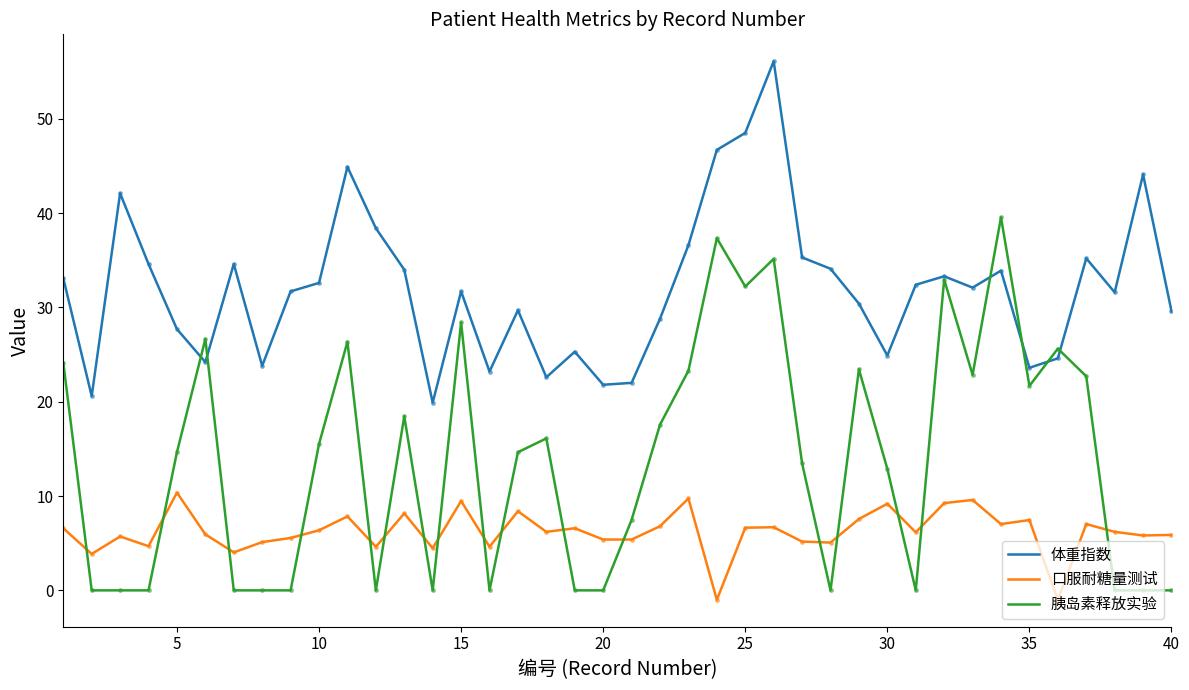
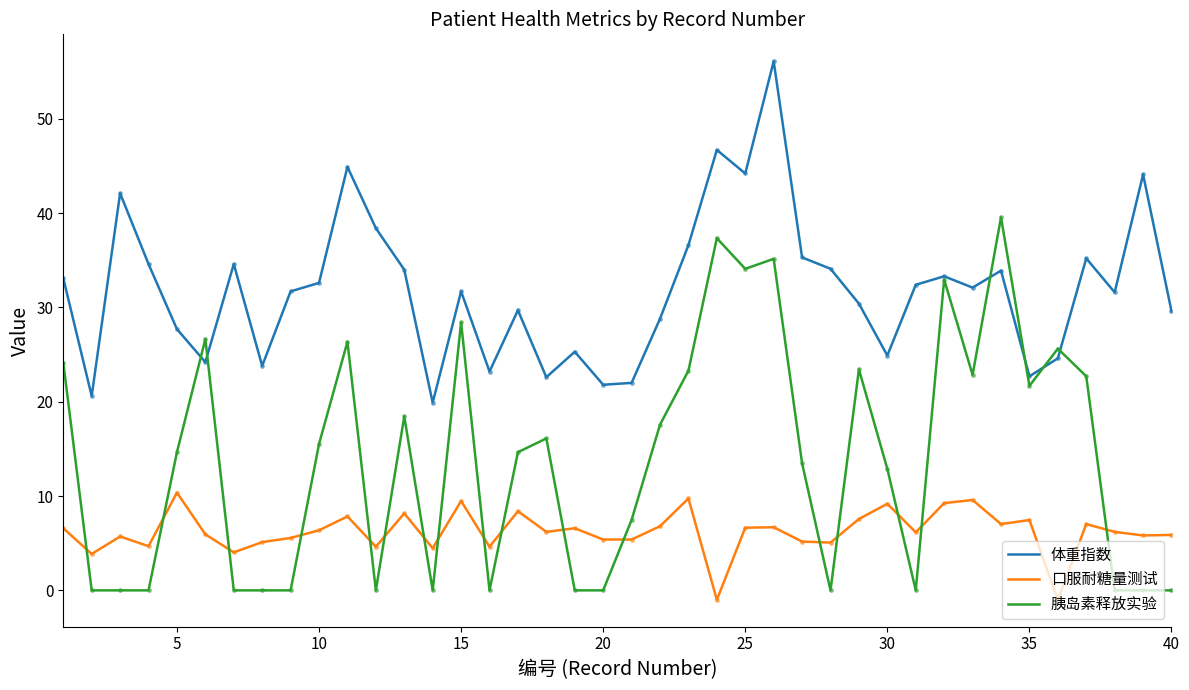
  {
    "体重指数": {
      "5": 28,
      "10": 33,
      "15": 32,
      "20": 22,
-     "25": 49,
+     "25": 44,
      "30": 25,
-     "35": 24,
+     "35": 23,
      "40": 30
    },
    "口服耐糖量测试": {
      "5": 10,
      "10": 6,
      "15": 9,
      "20": 5,
      "25": 7,
      "30": 9,
      "35": 7,
      "40": 6
    },
    "胰岛素释放实验": {
      "5": 15,
      "10": 16,
      "15": 28,
      "20": 0,
-     "25": 32,
+     "25": 34,
      "30": 13,
      "35": 22,
      "40": 0
    }
  }
